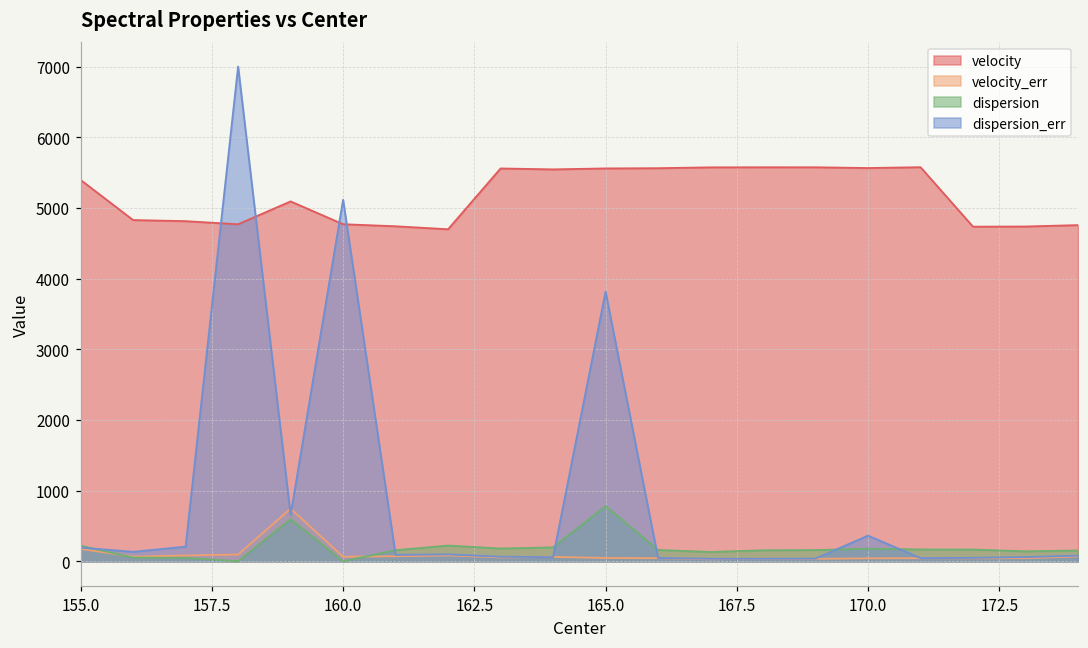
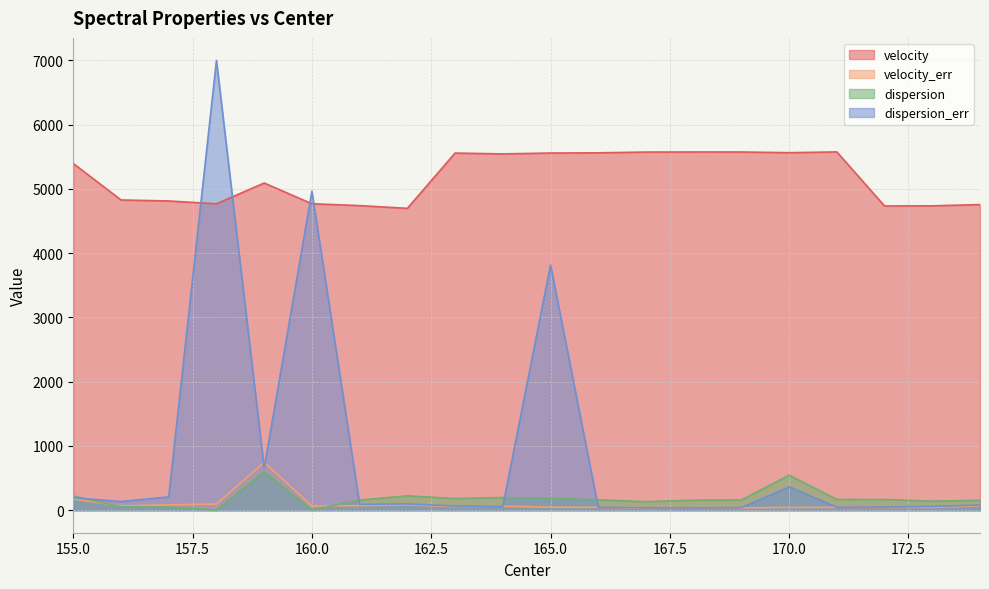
  {
    "dispersion": {
      "160.0": 0,
-     "165.0": 800,
-     "170.0": 200
+     "165.0": 200,
+     "170.0": 500
    },
    "dispersion_err": {
-     "160.0": 5100,
+     "160.0": 5000,
      "165.0": 3800,
      "170.0": 400
    }
  }
